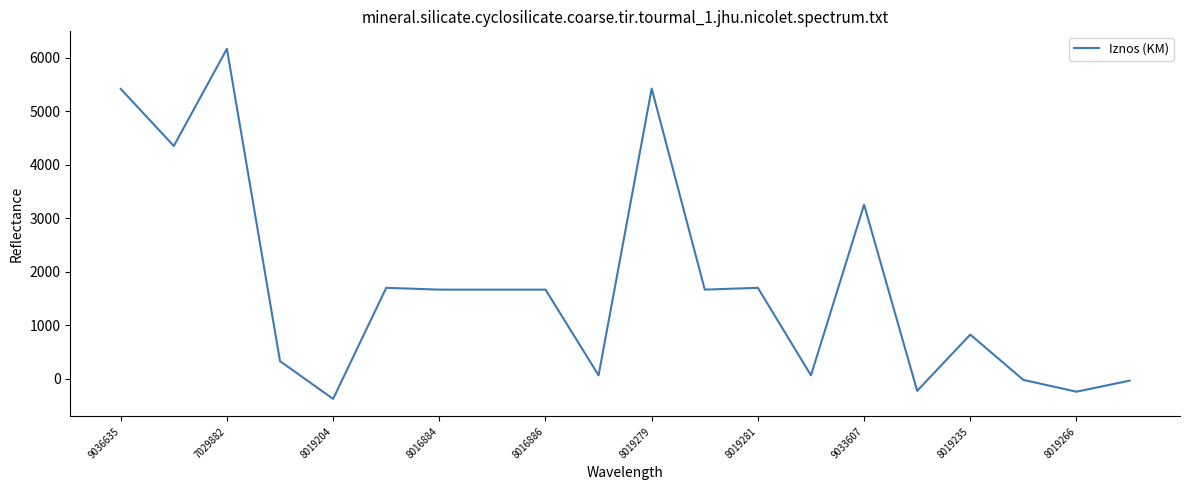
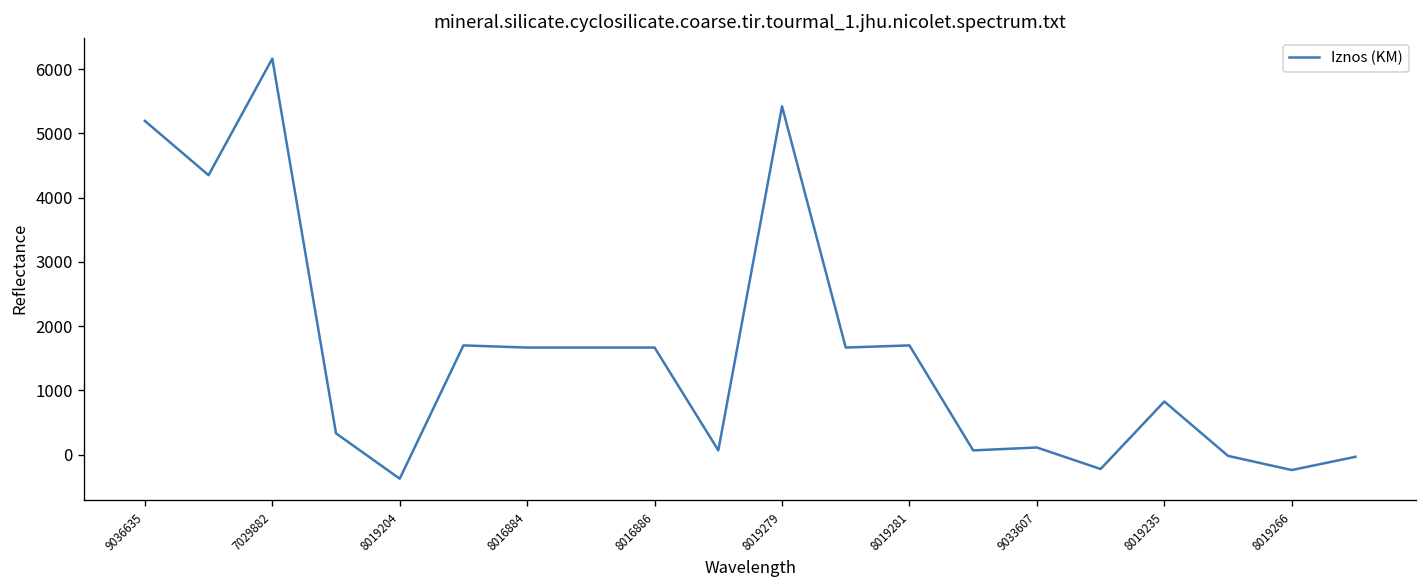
  {
-   "9036635": 5400,
+   "9036635": 5200,
    "7029882": 6200,
    "8019204": -400,
    "8016884": 1700,
    "8016886": 1700,
    "8019279": 5400,
    "8019281": 1700,
-   "9033607": 3300,
+   "9033607": 100,
    "8019235": 800,
    "8019266": -200
  }
